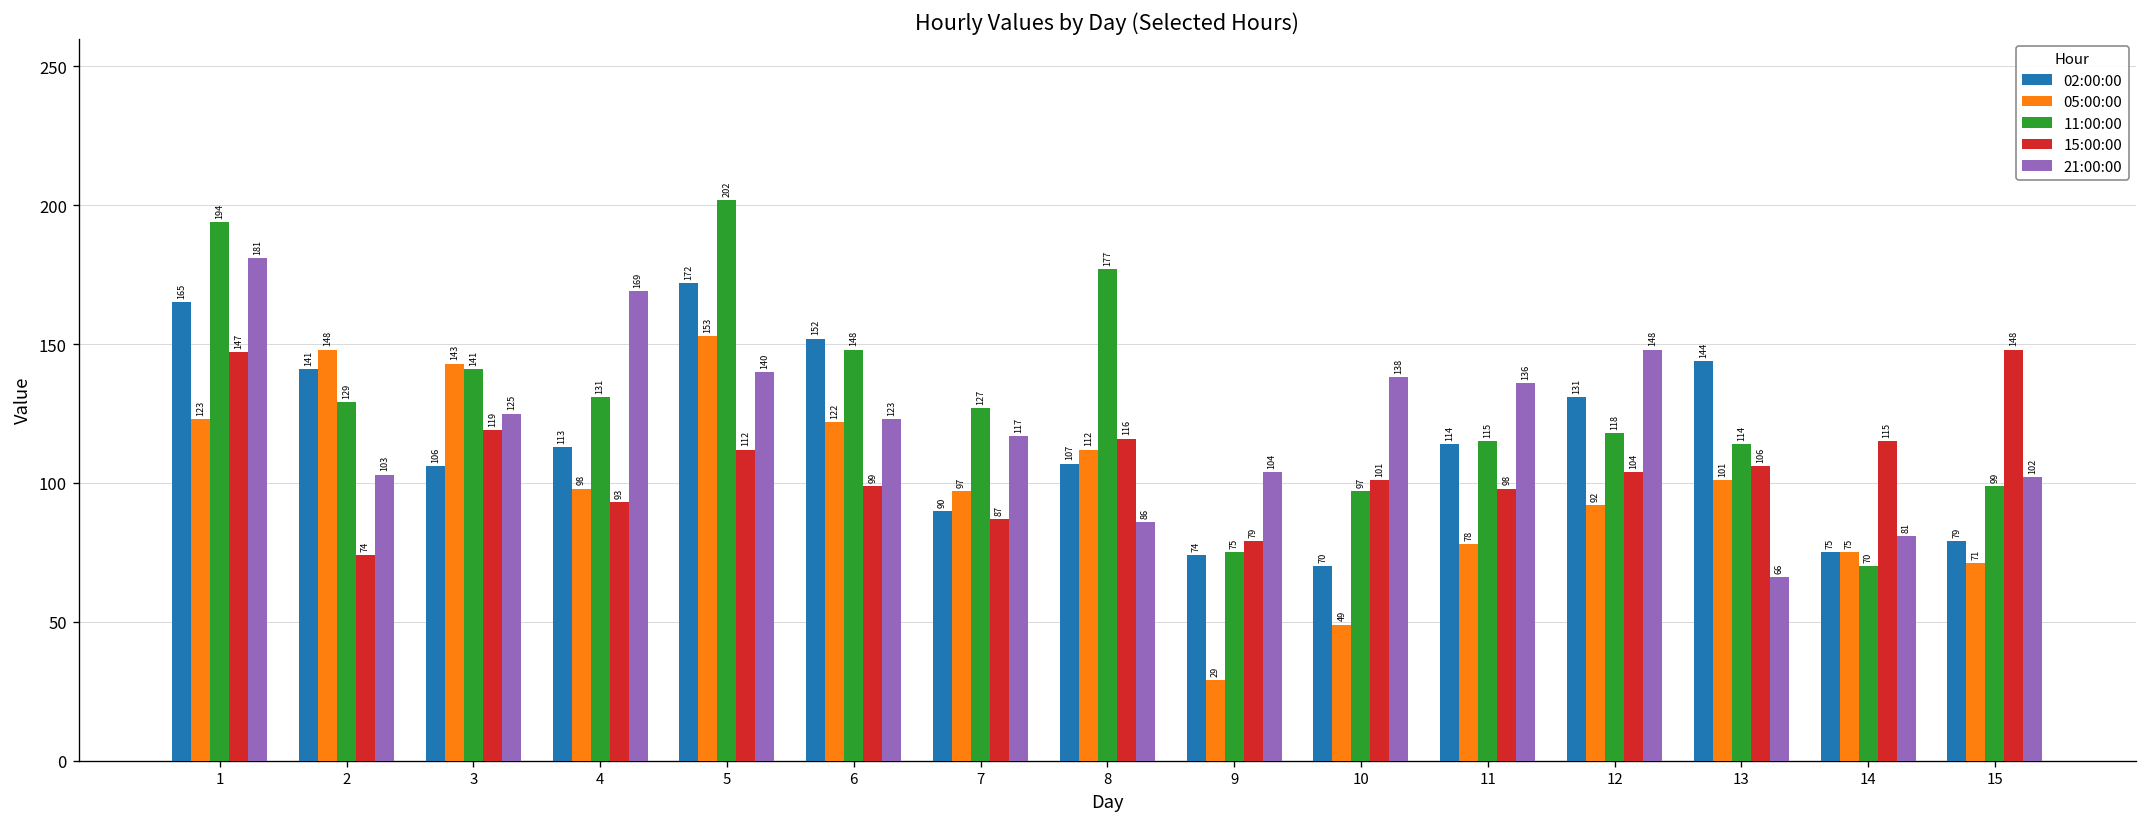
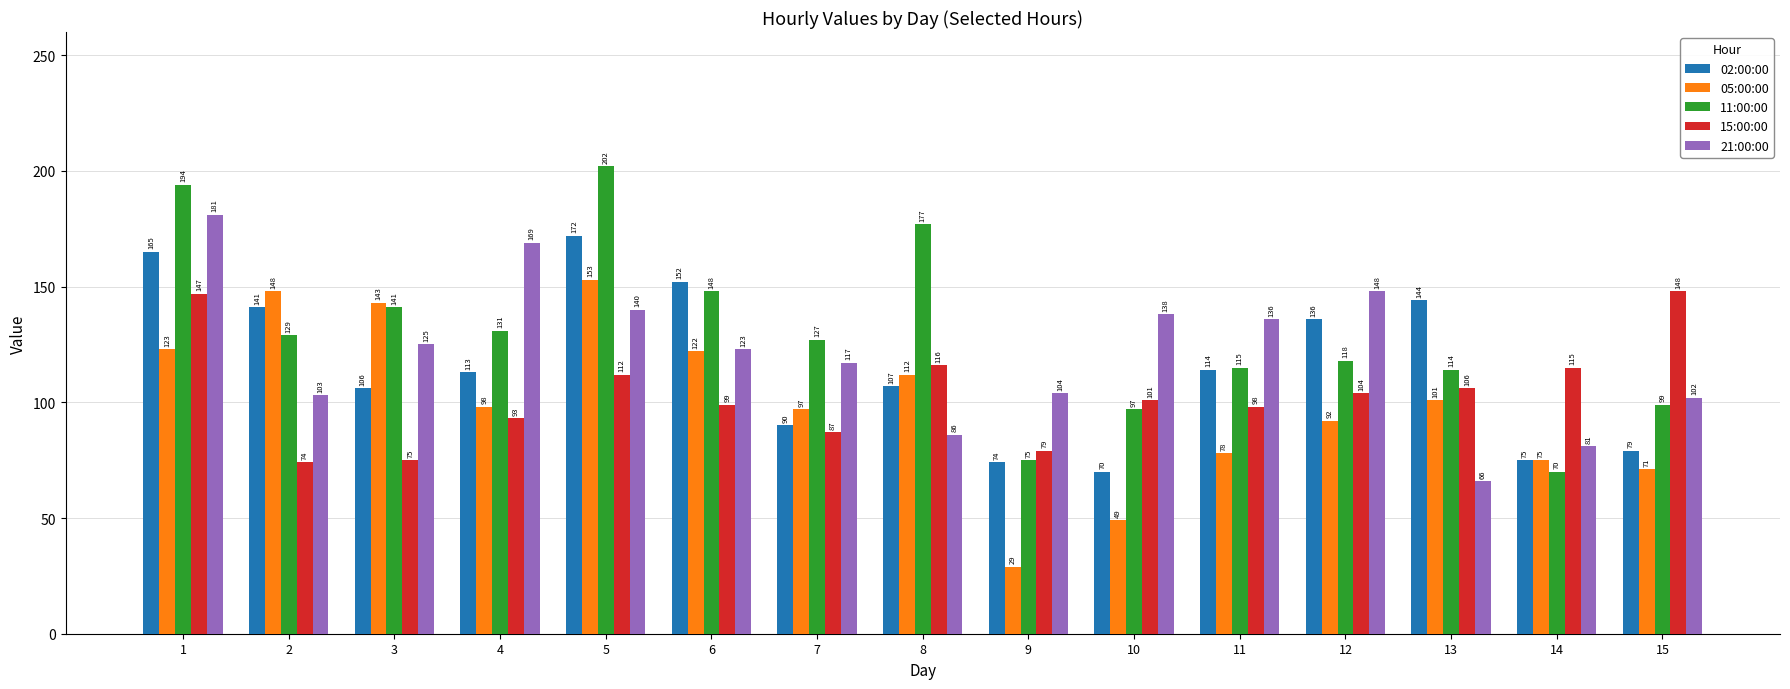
  {
    "02:00:00": {
      "1": 165,
      "2": 141,
      "3": 106,
      "4": 113,
      "5": 172,
      "6": 152,
      "7": 90,
      "8": 107,
      "9": 74,
      "10": 70,
      "11": 114,
-     "12": 131,
+     "12": 136,
      "13": 144,
      "14": 75,
      "15": 79
    },
    "05:00:00": {
      "1": 123,
      "2": 148,
      "3": 143,
      "4": 98,
      "5": 153,
      "6": 122,
      "7": 97,
      "8": 112,
      "9": 29,
      "10": 49,
      "11": 78,
      "12": 92,
      "13": 101,
      "14": 75,
      "15": 71
    },
    "11:00:00": {
      "1": 194,
      "2": 129,
      "3": 141,
      "4": 131,
      "5": 202,
      "6": 148,
      "7": 127,
      "8": 177,
      "9": 75,
      "10": 97,
      "11": 115,
      "12": 118,
      "13": 114,
      "14": 70,
      "15": 99
    },
    "15:00:00": {
      "1": 147,
      "2": 74,
-     "3": 119,
+     "3": 75,
      "4": 93,
      "5": 112,
      "6": 99,
      "7": 87,
      "8": 116,
      "9": 79,
      "10": 101,
      "11": 98,
      "12": 104,
      "13": 106,
      "14": 115,
      "15": 148
    },
    "21:00:00": {
      "1": 181,
      "2": 103,
      "3": 125,
      "4": 169,
      "5": 140,
      "6": 123,
      "7": 117,
      "8": 86,
      "9": 104,
      "10": 138,
      "11": 136,
      "12": 148,
      "13": 66,
      "14": 81,
      "15": 102
    }
  }
